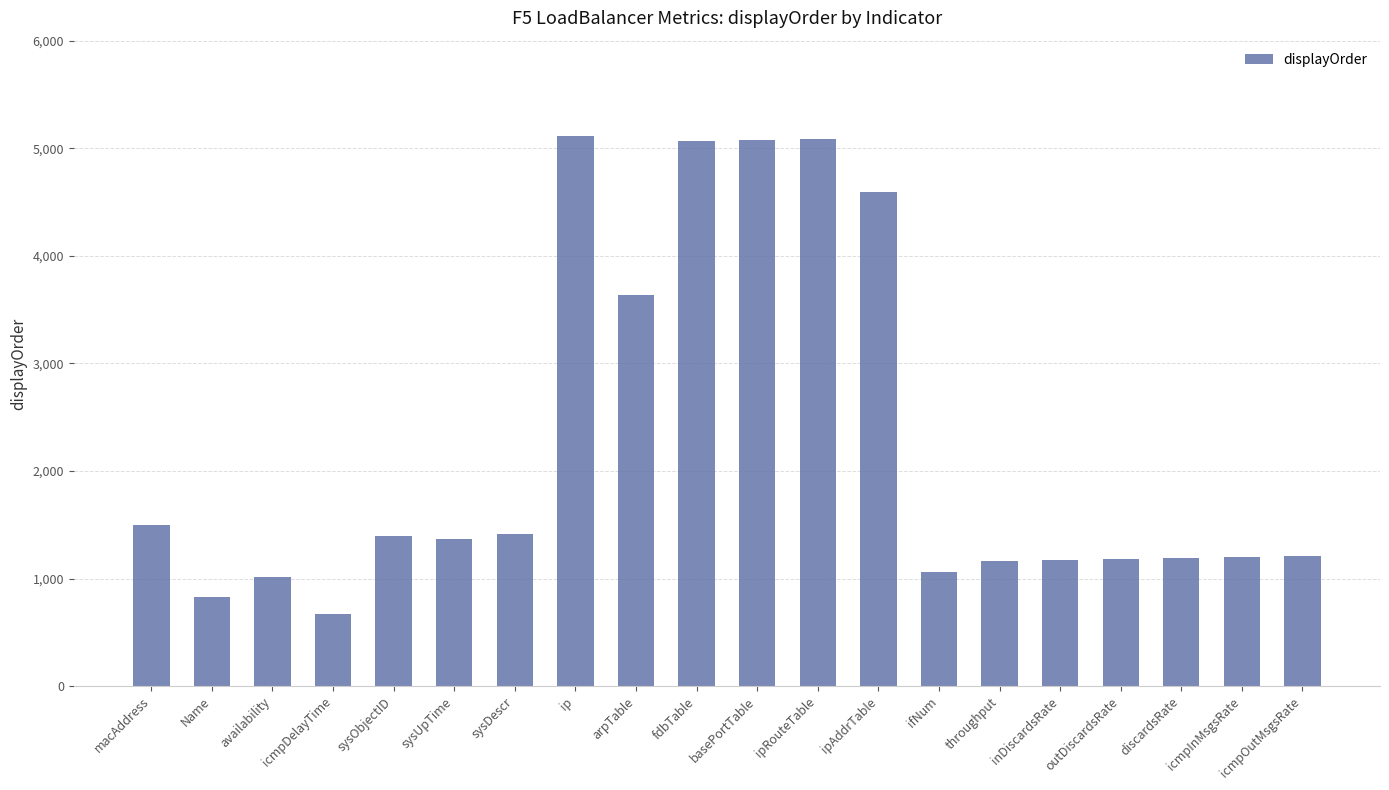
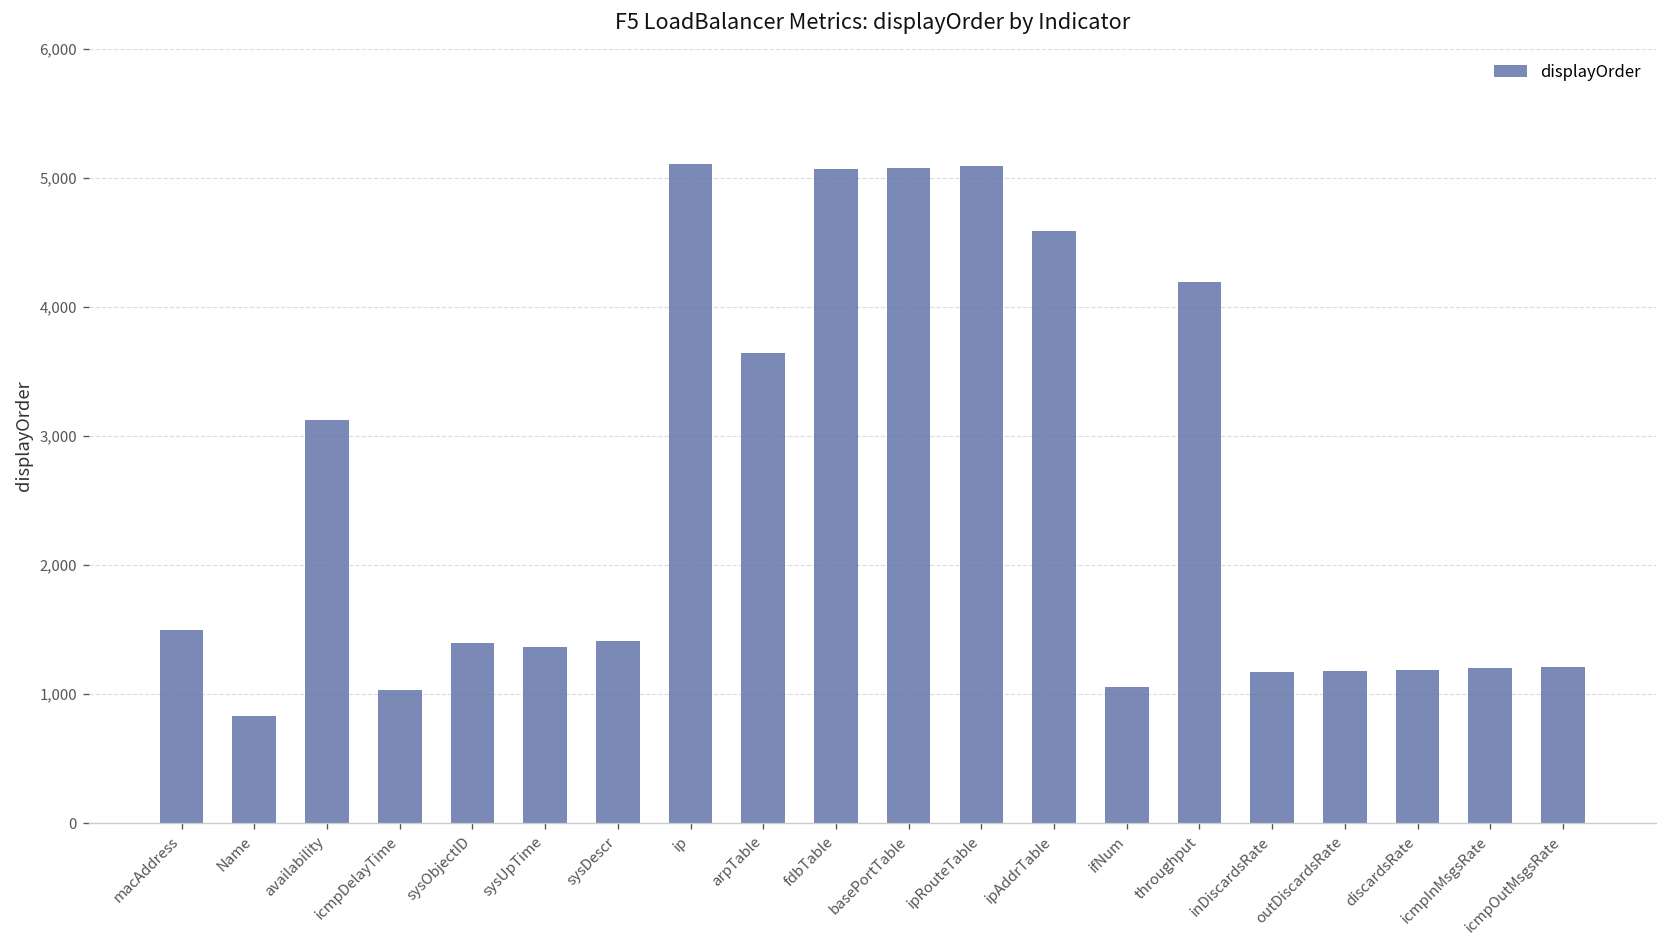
  {
    "macAddress": "1,500",
    "Name": "830",
-   "availability": "1,010",
-   "icmpDelayTime": "670",
+   "availability": "3,130",
+   "icmpDelayTime": "1,030",
    "sysObjectID": "1,400",
    "sysUpTime": "1,370",
    "sysDescr": "1,410",
    "ip": "5,110",
    "arpTable": "3,640",
    "fdbTable": "5,070",
    "basePortTable": "5,080",
    "ipRouteTable": "5,090",
    "ipAddrTable": "4,590",
    "ifNum": "1,060",
-   "throughput": "1,160",
+   "throughput": "4,190",
    "inDiscardsRate": "1,170",
    "outDiscardsRate": "1,180",
    "discardsRate": "1,190",
    "icmpInMsgsRate": "1,200",
    "icmpOutMsgsRate": "1,210"
  }
